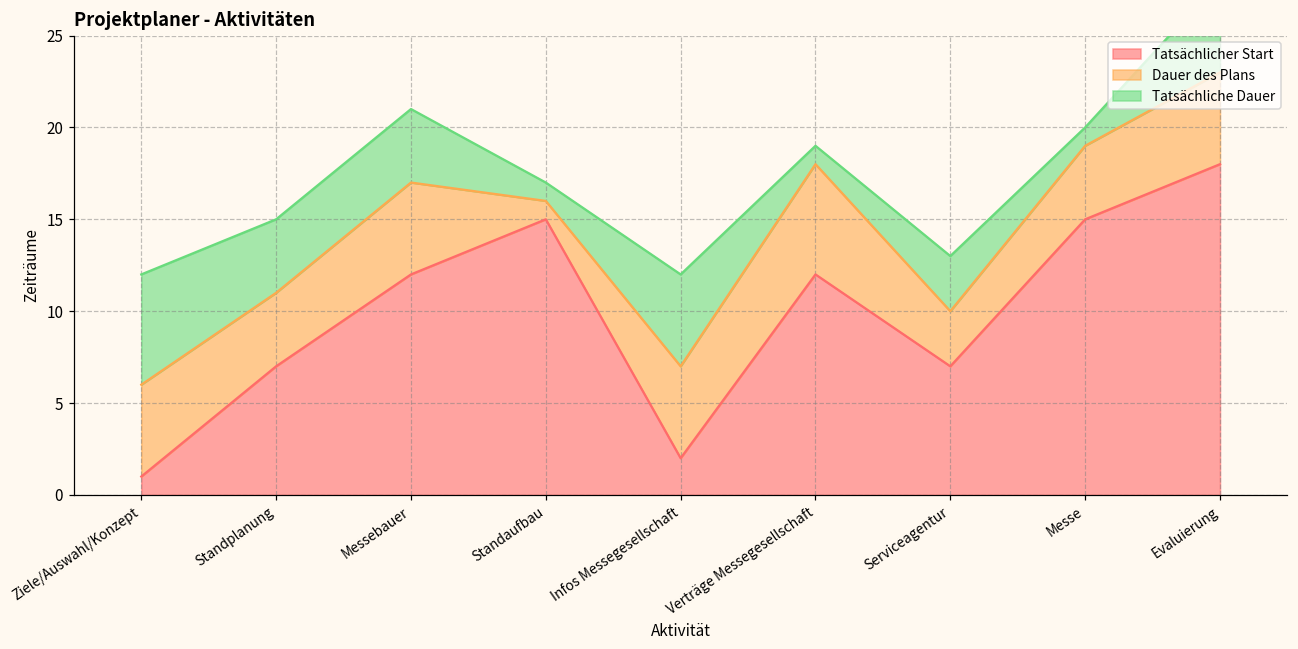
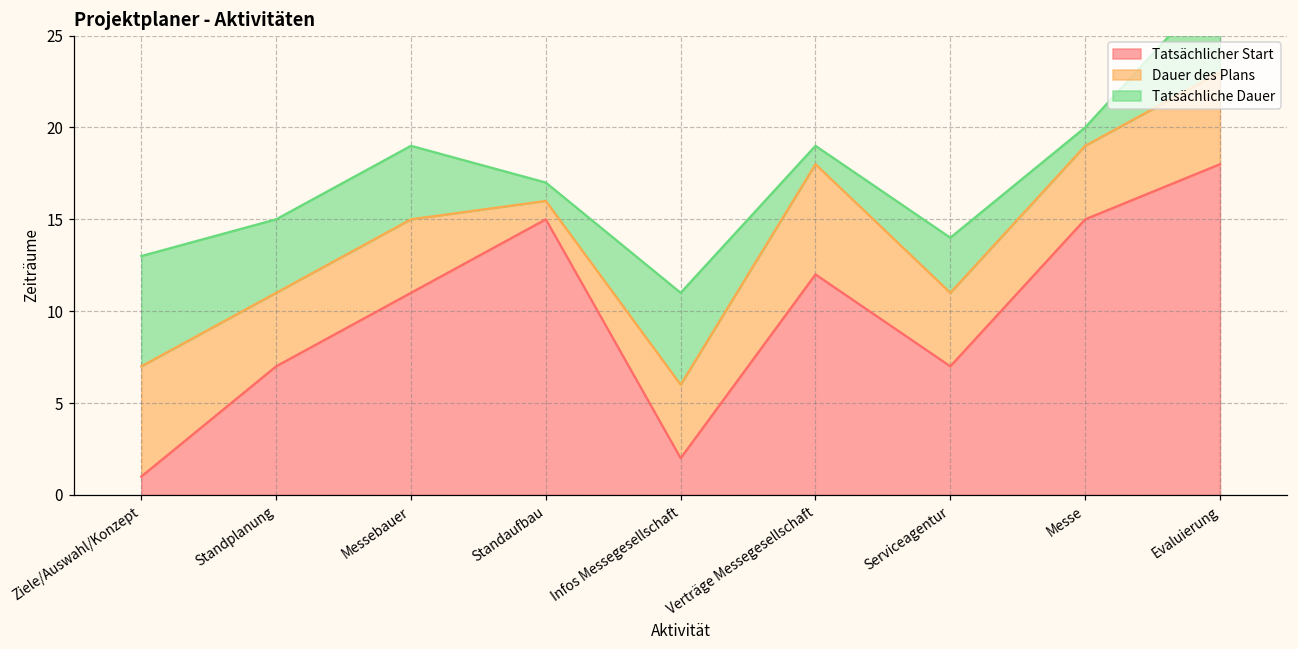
  {
    "Tatsächlicher Start": {
      "Ziele/Auswahl/Konzept": 1,
      "Standplanung": 7,
-     "Messebauer": 12,
+     "Messebauer": 11,
      "Standaufbau": 15,
      "Infos Messegesellschaft": 2,
      "Verträge Messegesellschaft": 12,
      "Serviceagentur": 7,
      "Messe": 15,
      "Evaluierung": 18
    },
    "Dauer des Plans": {
-     "Ziele/Auswahl/Konzept": 5,
+     "Ziele/Auswahl/Konzept": 6,
      "Standplanung": 4,
-     "Messebauer": 5,
+     "Messebauer": 4,
      "Standaufbau": 1,
-     "Infos Messegesellschaft": 5,
+     "Infos Messegesellschaft": 4,
      "Verträge Messegesellschaft": 6,
-     "Serviceagentur": 3,
+     "Serviceagentur": 4,
      "Messe": 4
    },
    "Tatsächliche Dauer": {
      "Ziele/Auswahl/Konzept": 6,
      "Standplanung": 4,
      "Messebauer": 4,
      "Standaufbau": 1,
      "Infos Messegesellschaft": 5,
      "Verträge Messegesellschaft": 1,
      "Serviceagentur": 3,
      "Messe": 1
    }
  }
